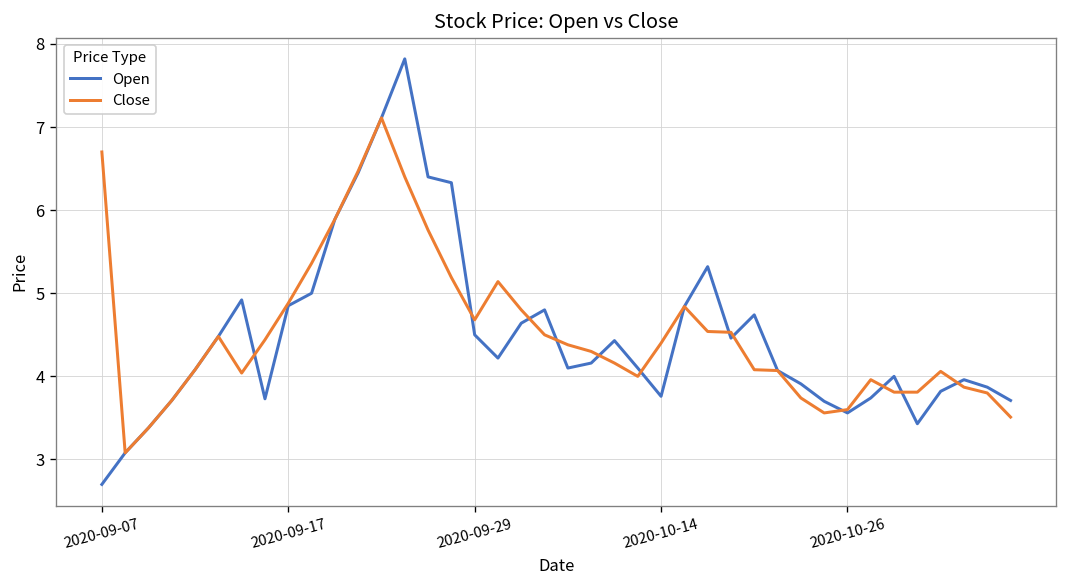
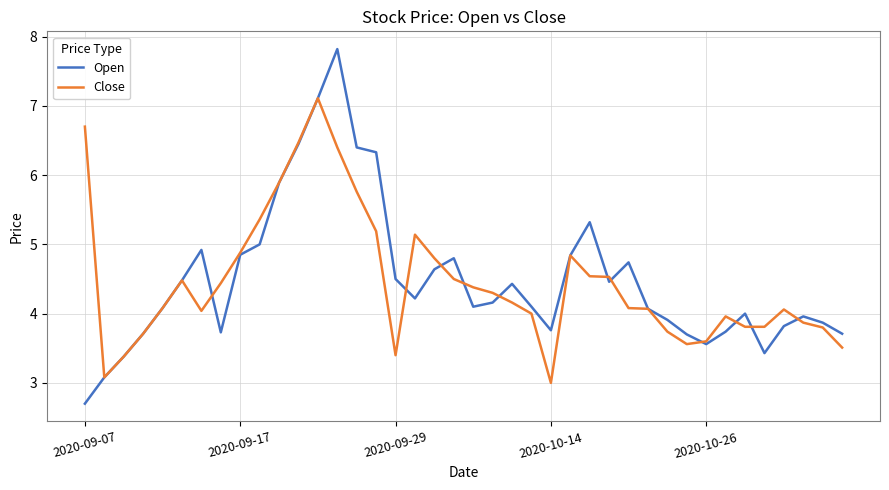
  {
    "Open": {
      "2020-09-07": 2.7,
      "2020-09-29": 4.5,
      "2020-10-14": 3.8,
      "2020-10-26": 3.6
    },
    "Close": {
      "2020-09-07": 6.7,
-     "2020-09-29": 4.7,
-     "2020-10-14": 4.4,
+     "2020-09-29": 3.4,
+     "2020-10-14": 3.0,
      "2020-10-26": 3.6
    }
  }
